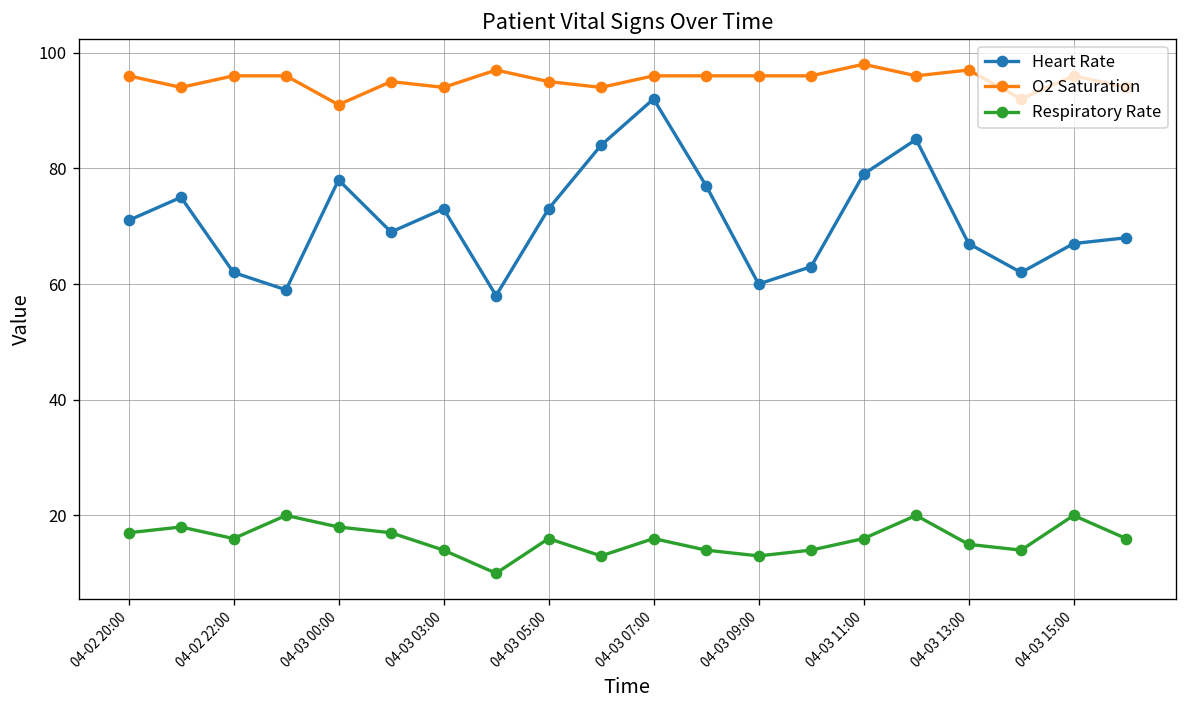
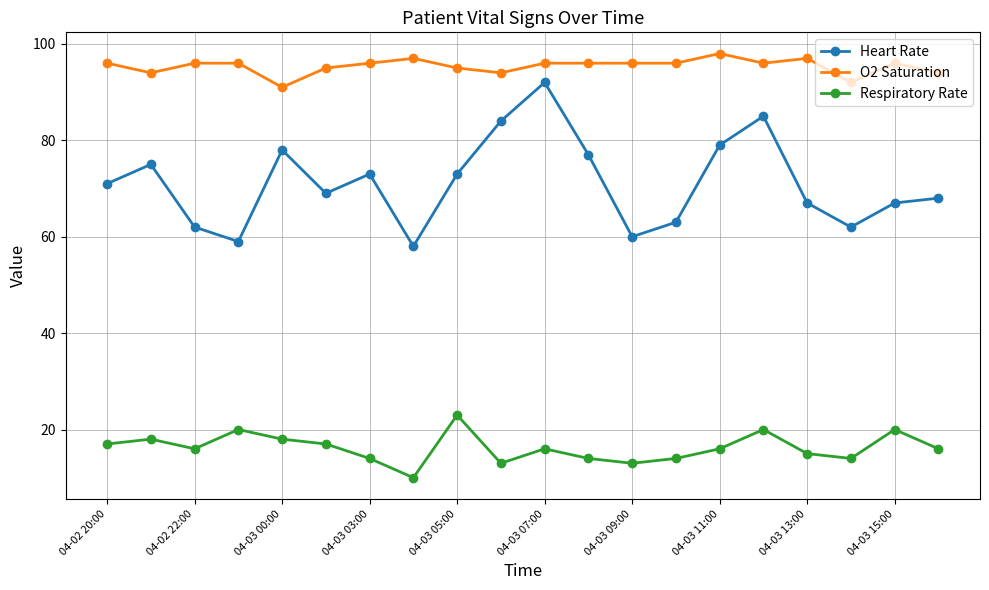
  {
    "Heart Rate": {
      "04-02 20:00": 71,
      "04-02 22:00": 62,
      "04-03 00:00": 78,
      "04-03 03:00": 73,
      "04-03 05:00": 73,
      "04-03 07:00": 92,
      "04-03 09:00": 60,
      "04-03 11:00": 79,
      "04-03 13:00": 67,
      "04-03 15:00": 67
    },
    "O2 Saturation": {
      "04-02 20:00": 96,
      "04-02 22:00": 96,
      "04-03 00:00": 91,
-     "04-03 03:00": 94,
+     "04-03 03:00": 96,
      "04-03 05:00": 95,
      "04-03 07:00": 96,
      "04-03 09:00": 96,
      "04-03 11:00": 98,
      "04-03 13:00": 97
    },
    "Respiratory Rate": {
      "04-02 20:00": 17,
      "04-02 22:00": 16,
      "04-03 00:00": 18,
      "04-03 03:00": 14,
-     "04-03 05:00": 16,
+     "04-03 05:00": 23,
      "04-03 07:00": 16,
      "04-03 09:00": 13,
      "04-03 11:00": 16,
      "04-03 13:00": 15,
      "04-03 15:00": 20
    }
  }
